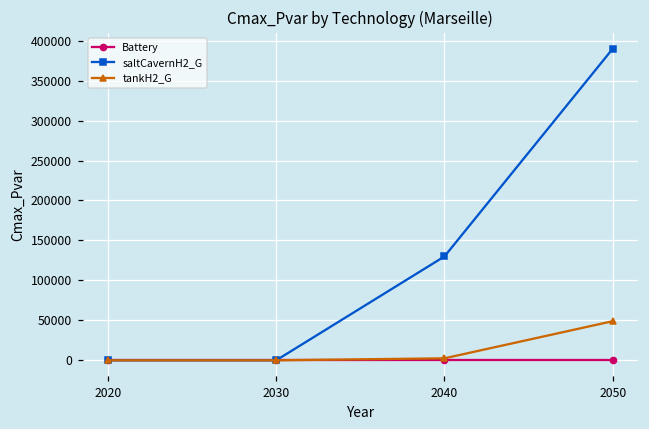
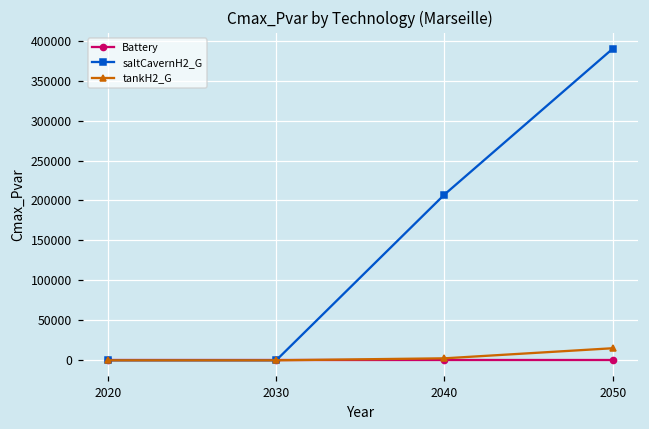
  {
    "Battery": {
      "2050": 0
    },
    "saltCavernH2_G": {
-     "2040": 130000,
+     "2040": 210000,
      "2050": 390000
    },
    "tankH2_G": {
-     "2050": 50000
+     "2050": 20000
    }
  }
